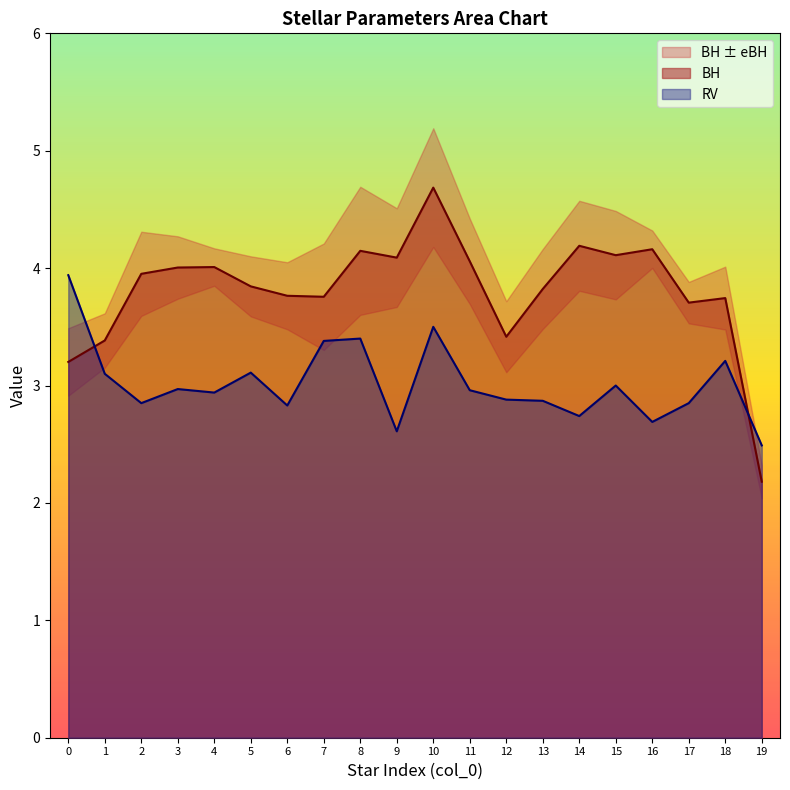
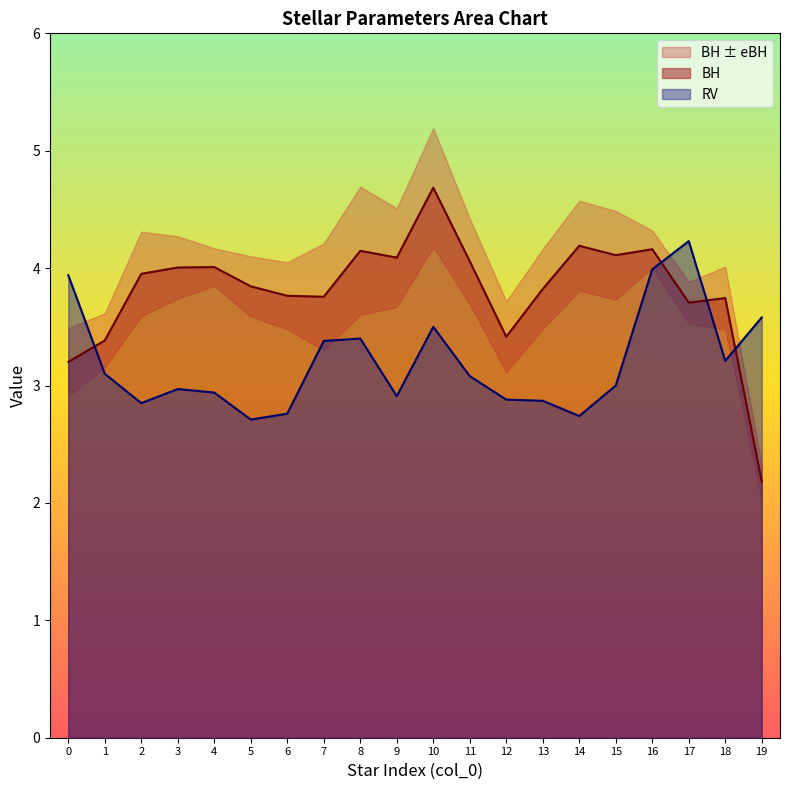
  {
    "RV": {
      "0": 3.94,
      "1": 3.10,
      "2": 2.85,
      "3": 2.97,
      "4": 2.94,
-     "5": 3.11,
-     "6": 2.83,
+     "5": 2.71,
+     "6": 2.76,
      "7": 3.38,
      "8": 3.40,
-     "9": 2.61,
+     "9": 2.91,
      "10": 3.50,
-     "11": 2.96,
+     "11": 3.08,
      "12": 2.88,
      "13": 2.87,
      "14": 2.74,
      "15": 3.00,
-     "16": 2.69,
-     "17": 2.85,
+     "16": 3.99,
+     "17": 4.23,
      "18": 3.21,
-     "19": 2.49
+     "19": 3.58
    }
  }
